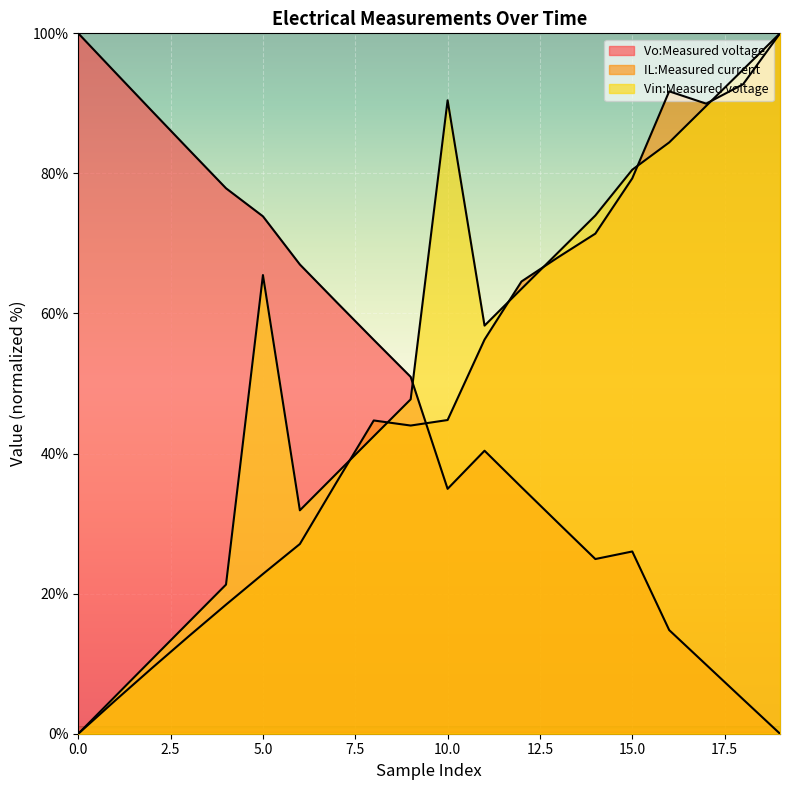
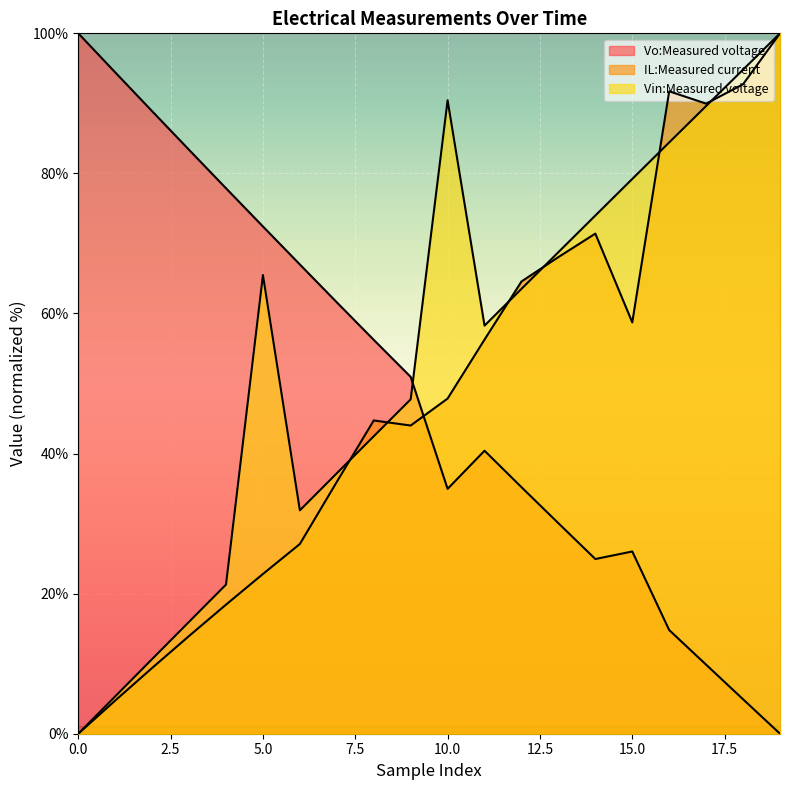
  {
    "Vo:Measured voltage": {
      "0.0": "100%",
-     "5.0": "74%",
+     "5.0": "72%",
      "10.0": "35%",
      "15.0": "26%"
    },
    "IL:Measured current": {
      "5.0": "23%",
-     "10.0": "45%",
-     "15.0": "79%"
+     "10.0": "48%",
+     "15.0": "59%"
    },
    "Vin:Measured voltage": {
      "5.0": "65%",
      "10.0": "90%",
-     "15.0": "81%"
+     "15.0": "79%"
    }
  }
